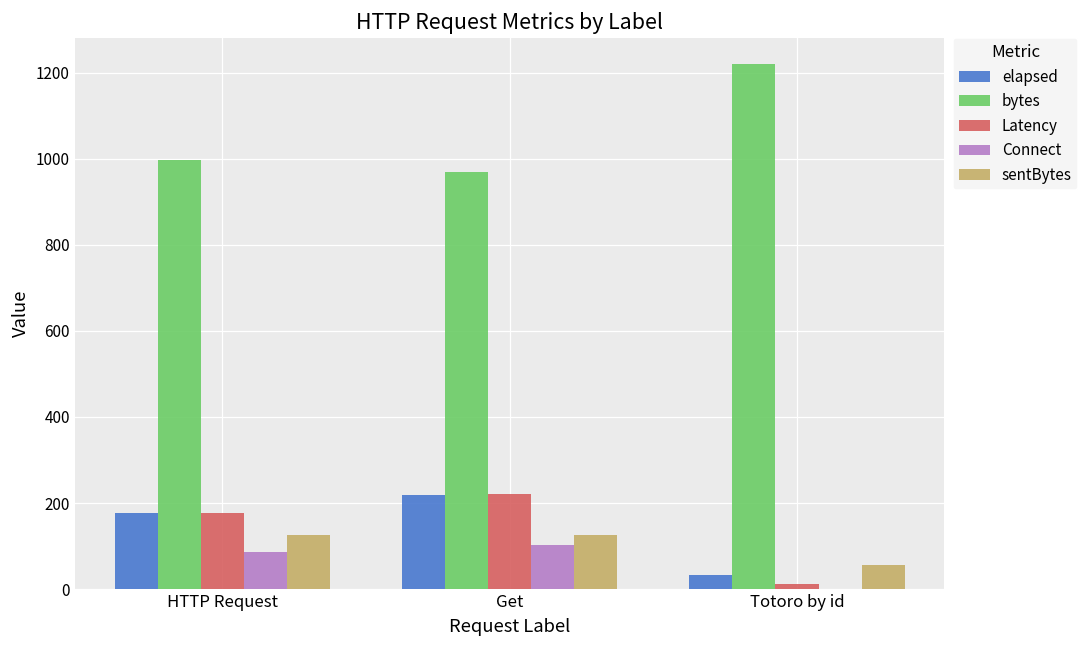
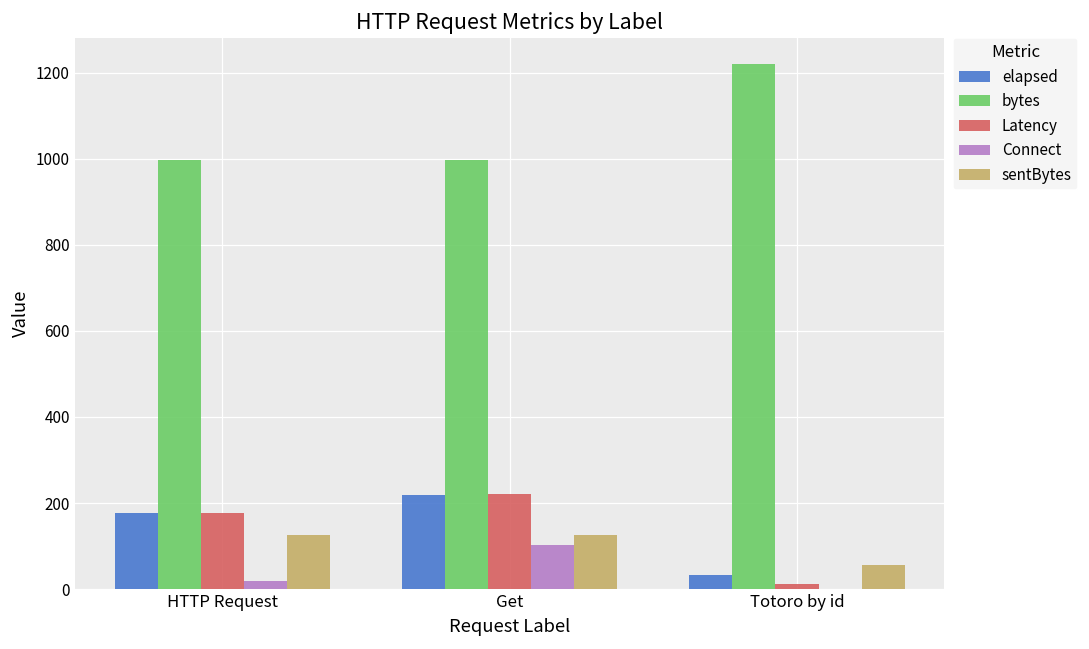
  {
    "elapsed": {
      "HTTP Request": 180,
      "Get": 220,
      "Totoro by id": 30
    },
    "bytes": {
      "HTTP Request": 1000,
-     "Get": 970,
+     "Get": 1000,
      "Totoro by id": 1220
    },
    "Latency": {
      "HTTP Request": 180,
      "Get": 220,
      "Totoro by id": 10
    },
    "Connect": {
-     "HTTP Request": 90,
+     "HTTP Request": 20,
      "Get": 100,
      "Totoro by id": 0
    },
    "sentBytes": {
      "HTTP Request": 130,
      "Get": 130,
      "Totoro by id": 60
    }
  }
